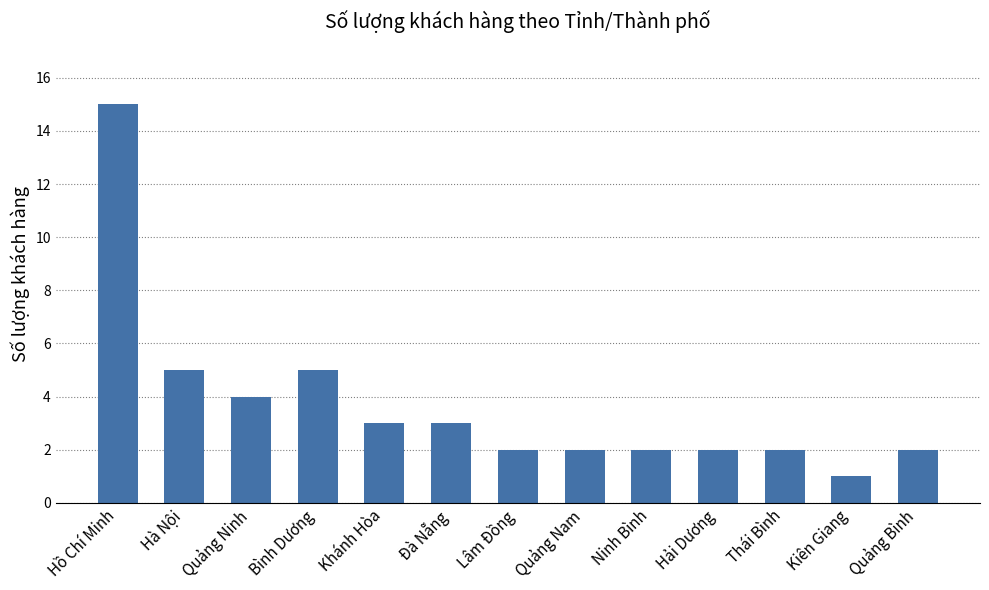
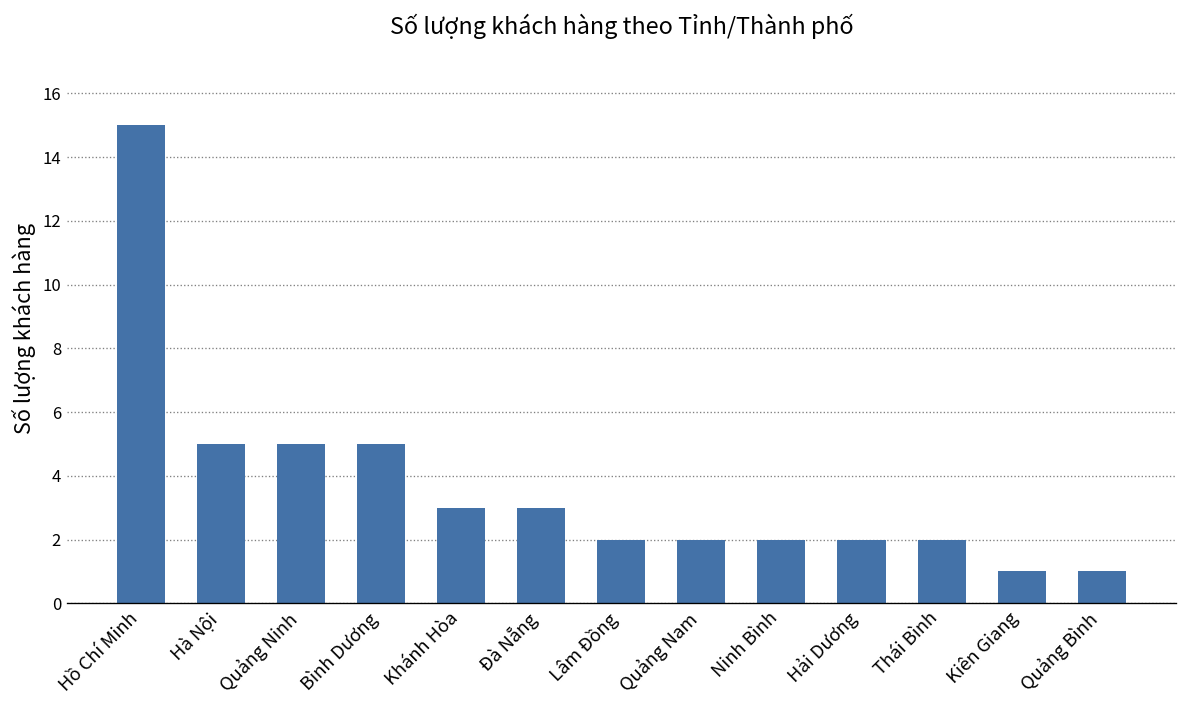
  {
    "Hồ Chí Minh": 15,
    "Hà Nội": 5,
-   "Quảng Ninh": 4,
+   "Quảng Ninh": 5,
    "Bình Dương": 5,
    "Khánh Hòa": 3,
    "Đà Nẵng": 3,
    "Lâm Đồng": 2,
    "Quảng Nam": 2,
    "Ninh Bình": 2,
    "Hải Dương": 2,
    "Thái Bình": 2,
    "Kiên Giang": 1,
-   "Quảng Bình": 2
+   "Quảng Bình": 1
  }
